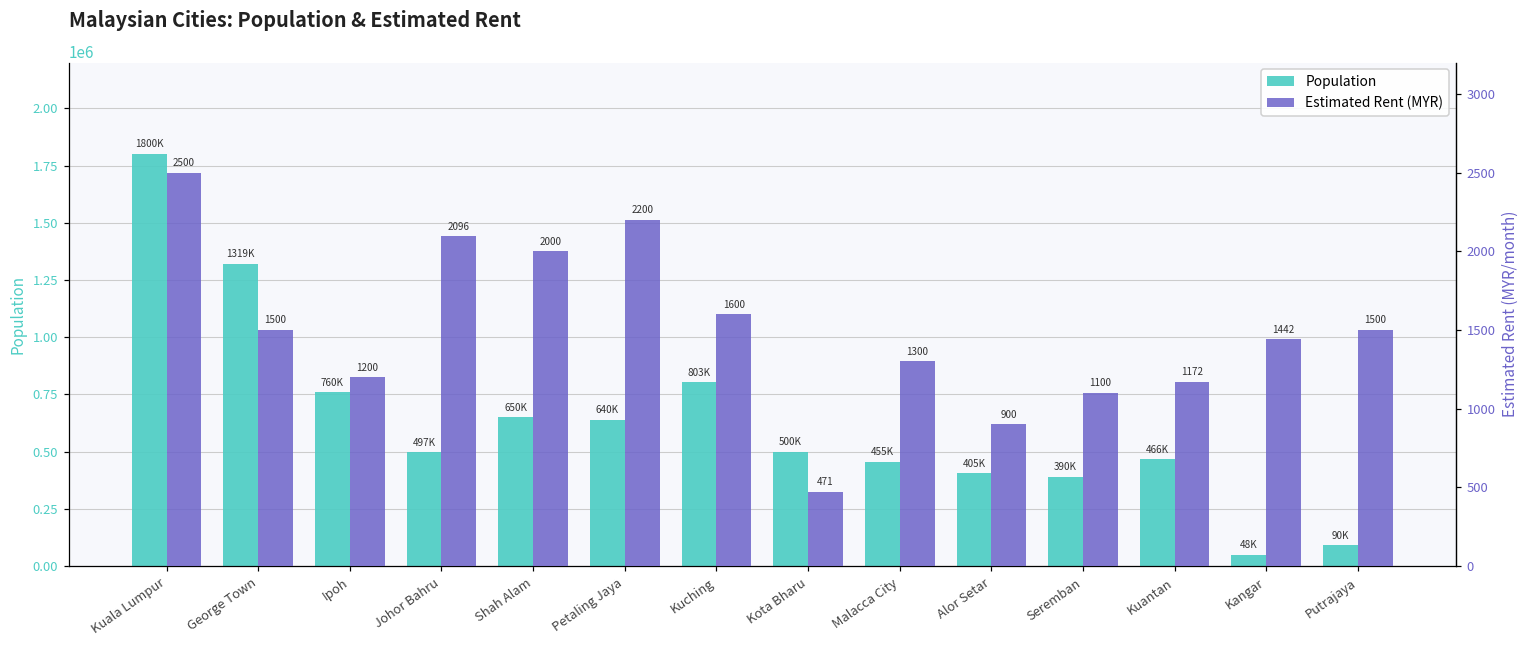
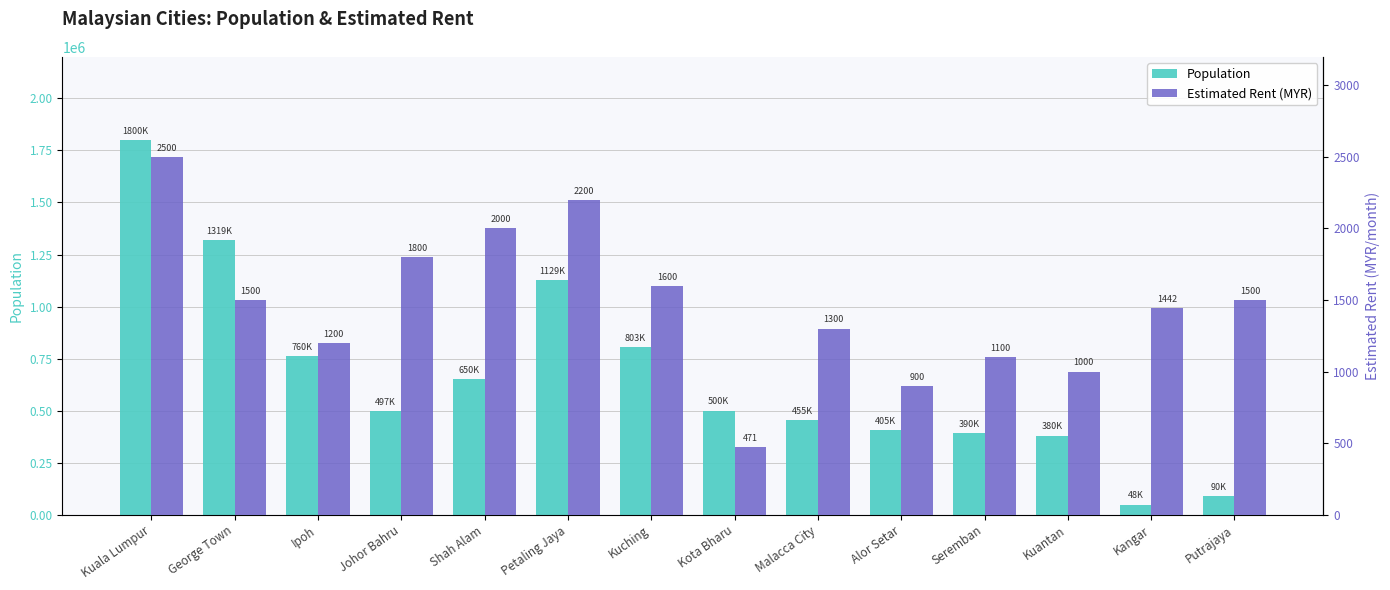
  {
    "Population": {
      "Kuala Lumpur": "1800K",
      "Ipoh": "760K",
      "Johor Bahru": "497K",
      "Shah Alam": "650K",
-     "Petaling Jaya": "640K",
+     "Petaling Jaya": "1129K",
      "Kota Bharu": "500K",
      "Malacca City": "455K",
      "Alor Setar": "405K",
      "Seremban": "390K",
-     "Kuantan": "466K",
+     "Kuantan": "380K",
      "Kangar": "48K",
      "Putrajaya": "90K"
    },
    "Estimated Rent (MYR)": {
      "Kuala Lumpur": "2500",
      "George Town": "1500",
      "Ipoh": "1200",
-     "Johor Bahru": "2096",
+     "Johor Bahru": "1800",
      "Shah Alam": "2000",
      "Petaling Jaya": "2200",
      "Kuching": "1600",
      "Kota Bharu": "471",
      "Malacca City": "1300",
      "Alor Setar": "900",
      "Seremban": "1100",
-     "Kuantan": "1172",
+     "Kuantan": "1000",
      "Kangar": "1442",
      "Putrajaya": "1500"
    }
  }
